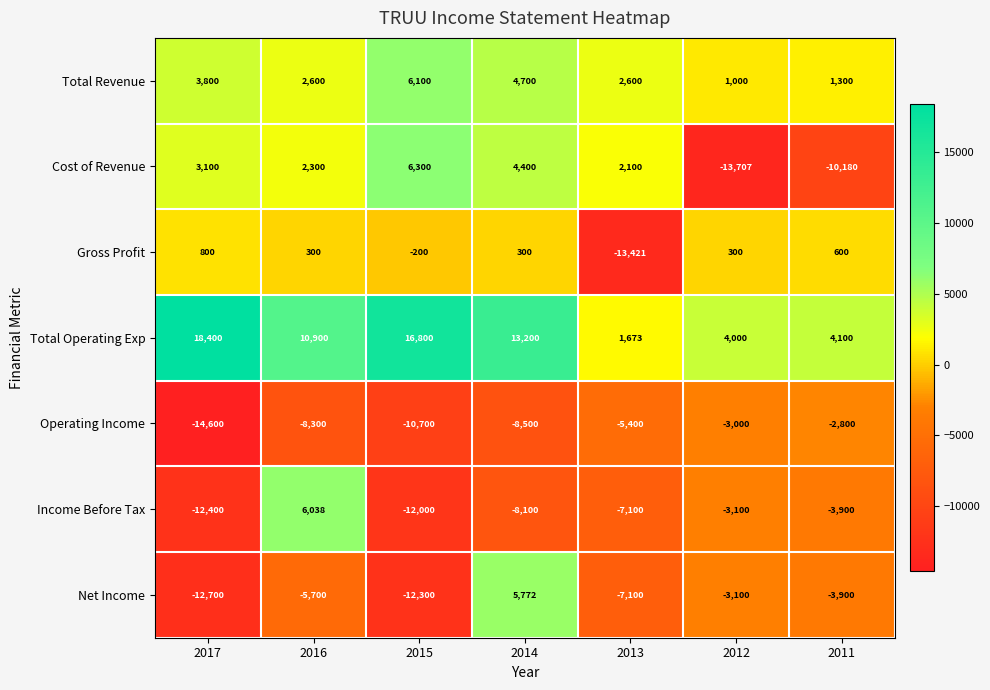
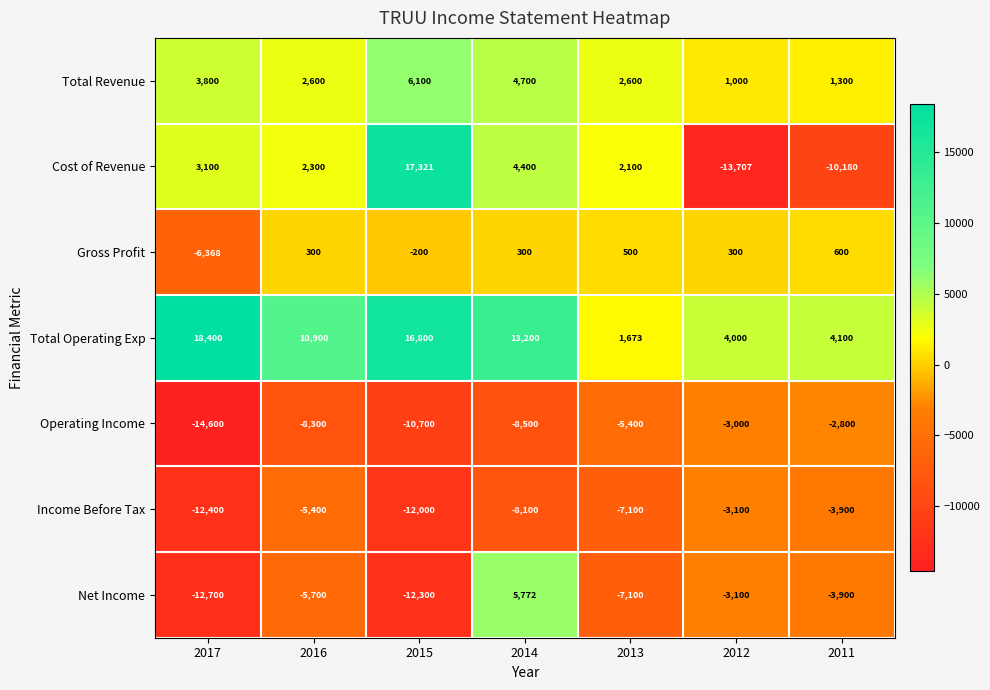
  {
    "Total Revenue": {
      "2017": "3,800",
      "2016": "2,600",
      "2015": "6,100",
      "2014": "4,700",
      "2013": "2,600",
      "2012": "1,000",
      "2011": "1,300"
    },
    "Cost of Revenue": {
      "2017": "3,100",
      "2016": "2,300",
-     "2015": "6,300",
+     "2015": "17,321",
      "2014": "4,400",
      "2013": "2,100",
      "2012": "-13,707",
      "2011": "-10,180"
    },
    "Gross Profit": {
-     "2017": "800",
+     "2017": "-6,368",
      "2016": "300",
      "2015": "-200",
      "2014": "300",
-     "2013": "-13,421",
+     "2013": "500",
      "2012": "300",
      "2011": "600"
    },
    "Total Operating Exp": {
      "2017": "18,400",
      "2016": "10,900",
      "2015": "16,800",
      "2014": "13,200",
      "2013": "1,673",
      "2012": "4,000",
      "2011": "4,100"
    },
    "Operating Income": {
      "2017": "-14,600",
      "2016": "-8,300",
      "2015": "-10,700",
      "2014": "-8,500",
      "2013": "-5,400",
      "2012": "-3,000",
      "2011": "-2,800"
    },
    "Income Before Tax": {
      "2017": "-12,400",
-     "2016": "6,038",
+     "2016": "-5,400",
      "2015": "-12,000",
      "2014": "-8,100",
      "2013": "-7,100",
      "2012": "-3,100",
      "2011": "-3,900"
    },
    "Net Income": {
      "2017": "-12,700",
      "2016": "-5,700",
      "2015": "-12,300",
      "2014": "5,772",
      "2013": "-7,100",
      "2012": "-3,100",
      "2011": "-3,900"
    }
  }
